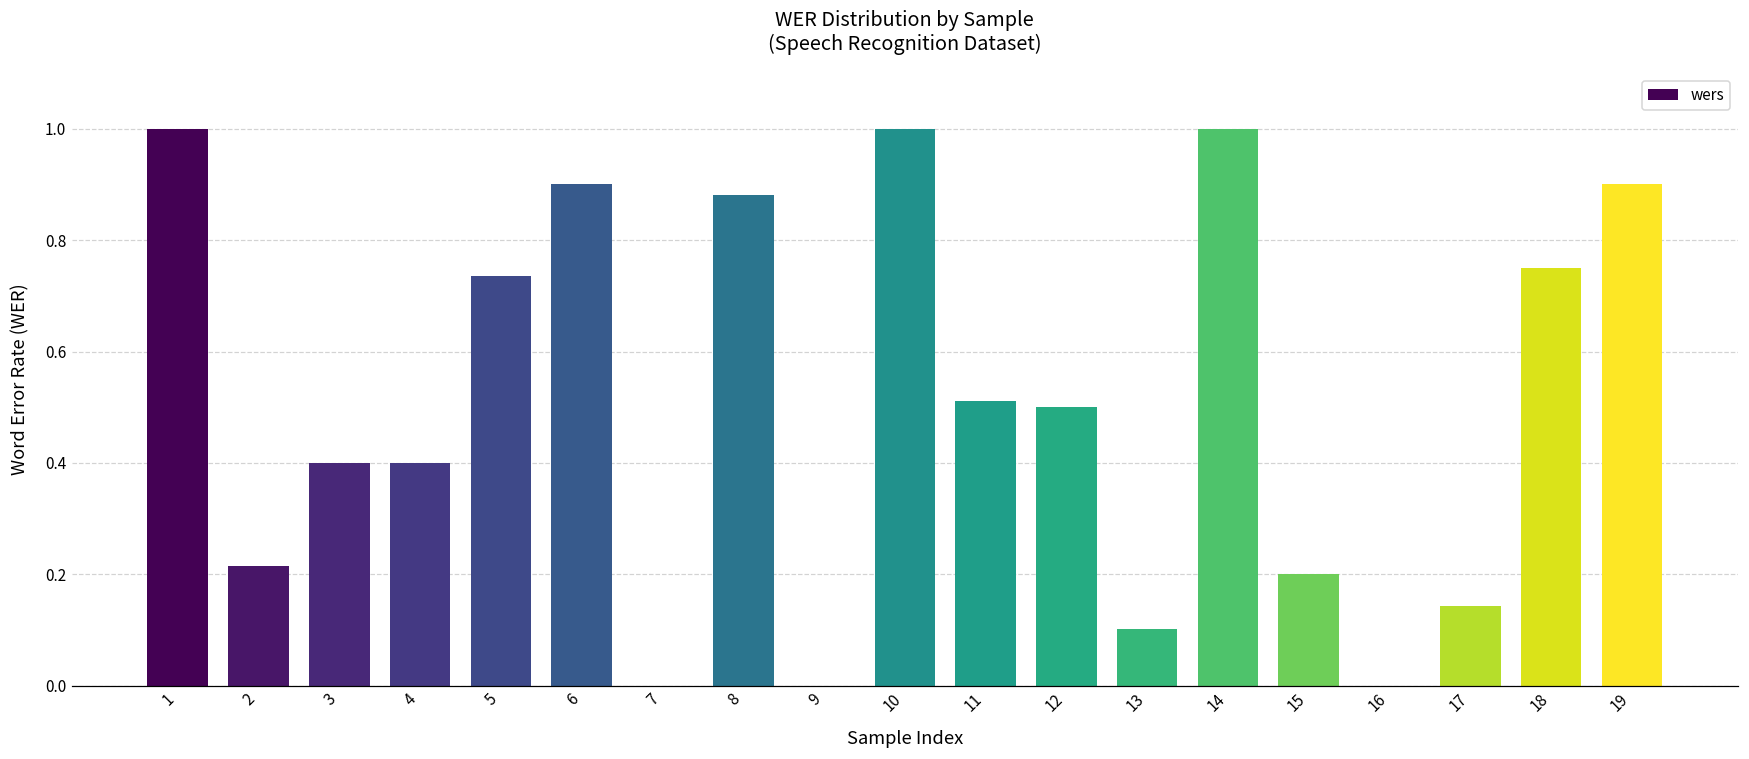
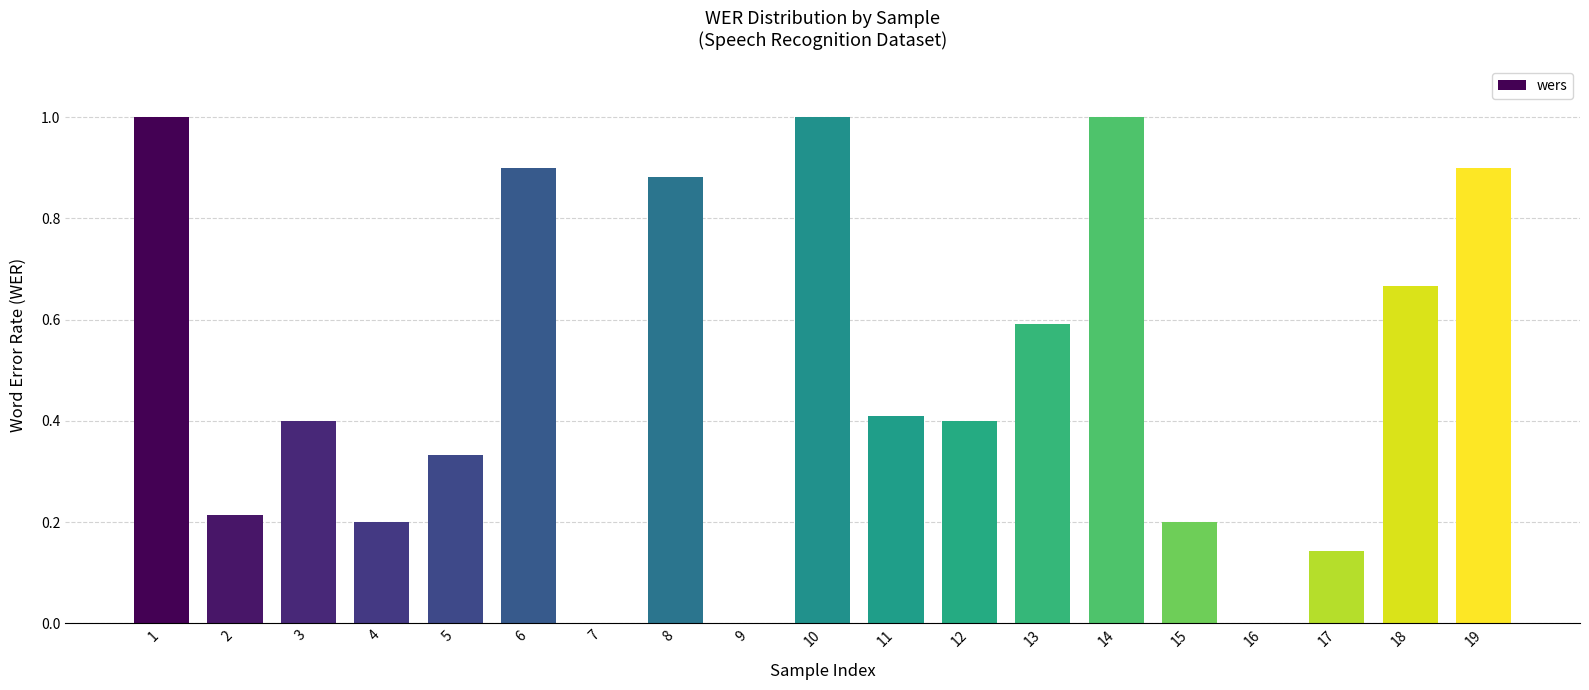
  {
    "1": 1.00,
    "2": 0.21,
    "3": 0.40,
-   "4": 0.4,
-   "5": 0.74,
+   "4": 0.2,
+   "5": 0.33,
    "6": 0.90,
    "7": 0.00,
    "8": 0.88,
    "9": 0.00,
    "10": 1.00,
-   "11": 0.51,
-   "12": 0.5,
-   "13": 0.10,
+   "11": 0.41,
+   "12": 0.4,
+   "13": 0.59,
    "14": 1.00,
    "15": 0.20,
    "16": 0.00,
    "17": 0.14,
-   "18": 0.75,
+   "18": 0.67,
    "19": 0.90
  }
